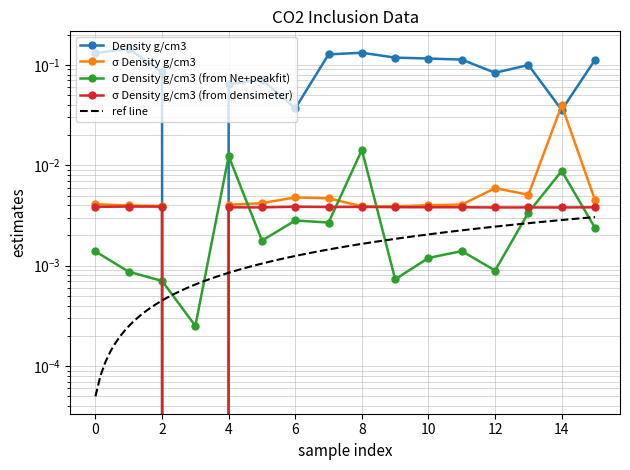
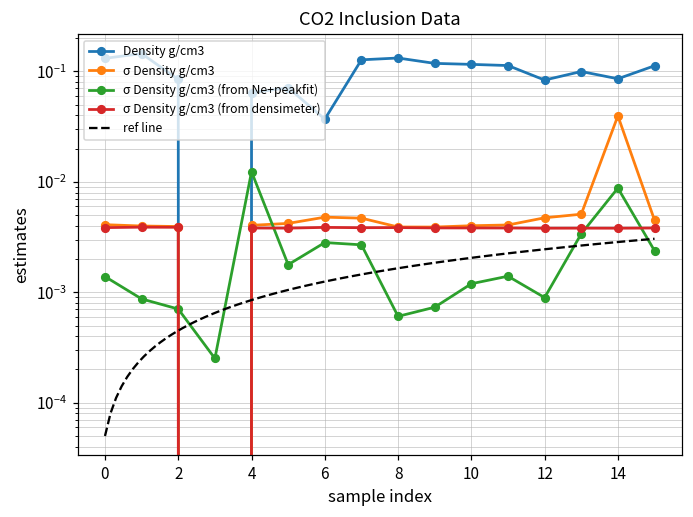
  {
    "Density g/cm3": {
      "8": 0.13,
      "10": 0.12,
      "12": 0.08,
-     "14": 0.036
+     "14": 0.09
    },
    "σ Density g/cm3": {
      "0": 0.004,
      "6": 0.005,
-     "12": 0.006,
+     "12": 0.005,
      "14": 0.040
    },
    "σ Density g/cm3 (from Ne+peakfit)": {
      "0": 0.0014,
      "2": 0.0007,
      "4": 0.012,
      "6": 0.0028,
-     "8": 0.014,
+     "8": 0.0006,
      "10": 0.0012,
      "12": 0.0009,
      "14": 0.009
    },
    "σ Density g/cm3 (from densimeter)": {
      "0": 0.0038,
      "6": 0.0039,
      "12": 0.0038,
      "14": 0.0038
    },
    "ref line": {
      "0": 0.00005,
      "10": 0.0021
    }
  }
